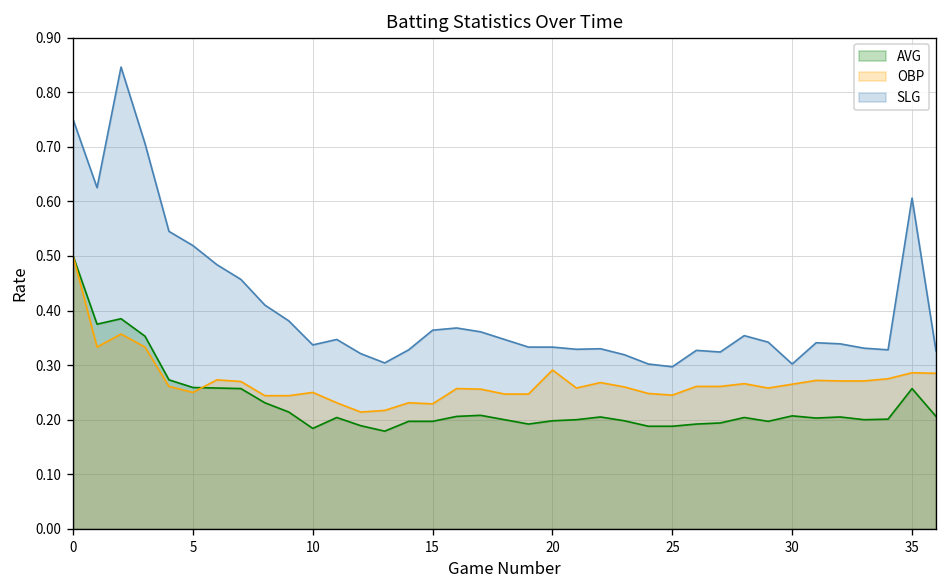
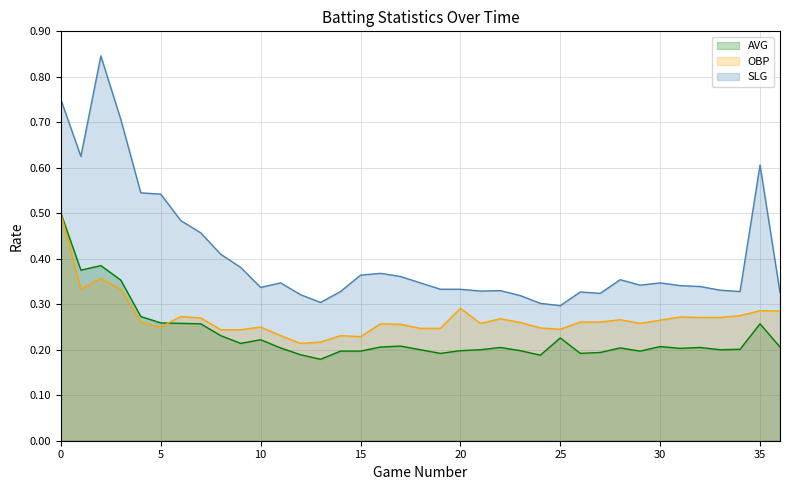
  {
    "AVG": {
      "5": 0.26,
-     "10": 0.18,
+     "10": 0.22,
      "15": 0.20,
      "20": 0.20,
-     "25": 0.19,
+     "25": 0.23,
      "30": 0.21,
      "35": 0.26
    },
    "OBP": {
      "5": 0.25,
      "10": 0.25,
      "15": 0.23,
      "20": 0.29,
      "25": 0.25,
      "30": 0.27,
      "35": 0.29
    },
    "SLG": {
      "0": 0.75,
-     "5": 0.52,
+     "5": 0.54,
      "10": 0.34,
      "15": 0.36,
      "20": 0.33,
      "25": 0.30,
-     "30": 0.30,
+     "30": 0.35,
      "35": 0.61
    }
  }
